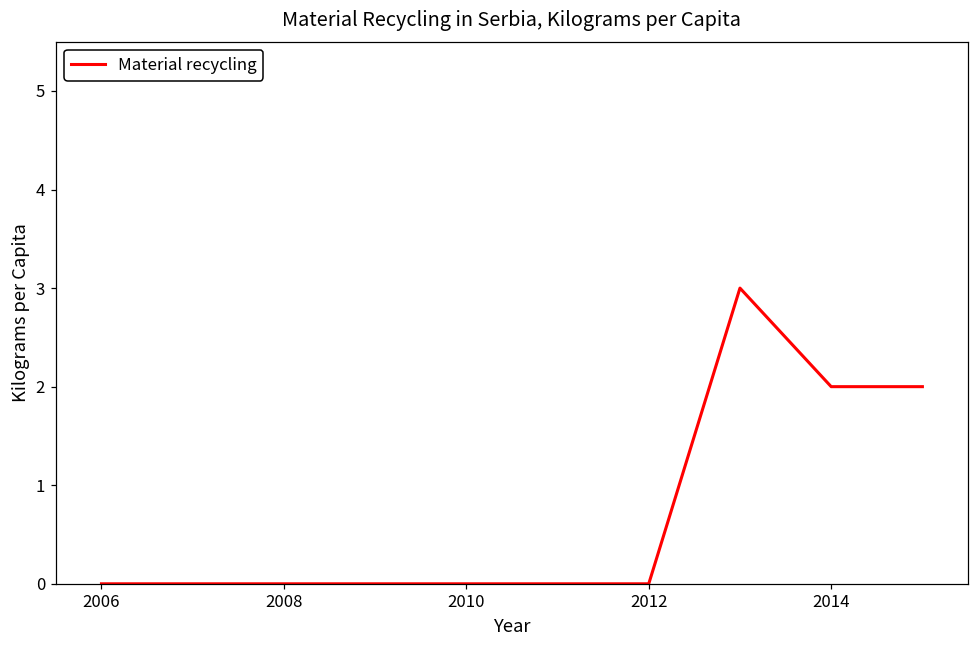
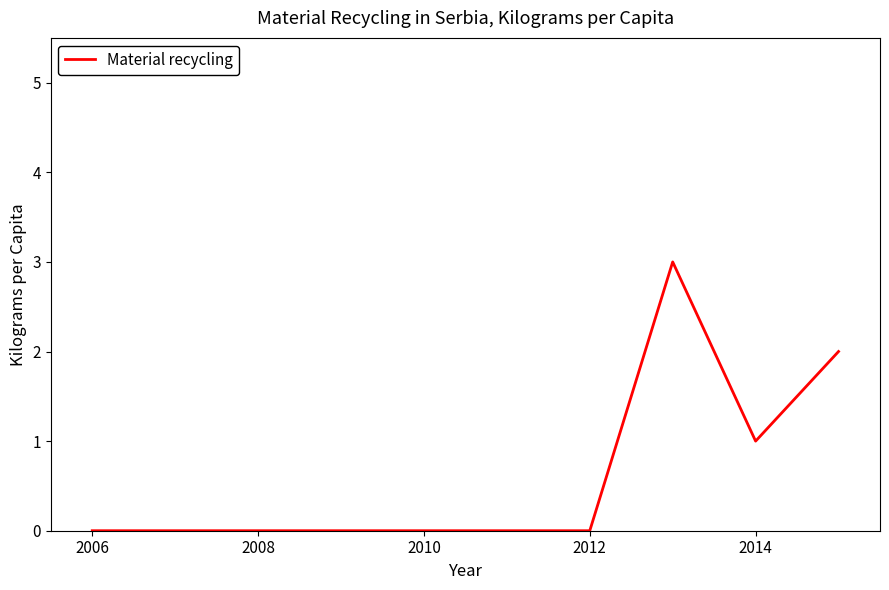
  {
    "2006": 0,
    "2008": 0,
    "2010": 0,
    "2012": 0,
-   "2014": 2
+   "2014": 1
  }
